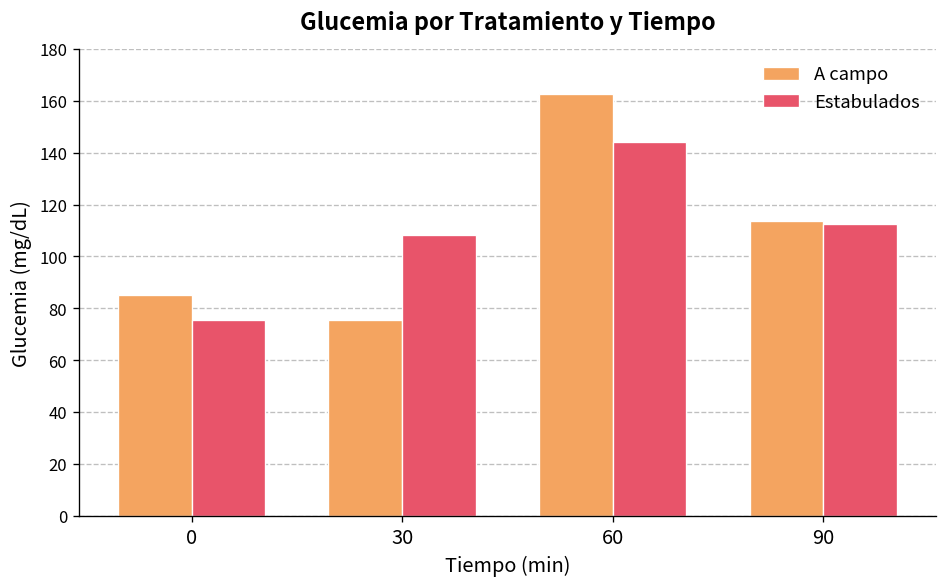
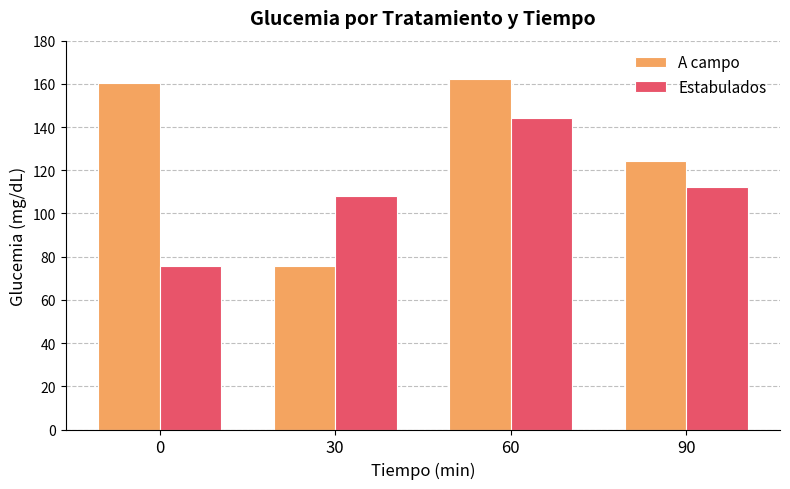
  {
    "A campo": {
-     "0": 85,
+     "0": 160,
      "30": 76,
      "60": 162,
-     "90": 114
+     "90": 124
    },
    "Estabulados": {
      "0": 76,
      "30": 108,
      "60": 144,
      "90": 112
    }
  }
